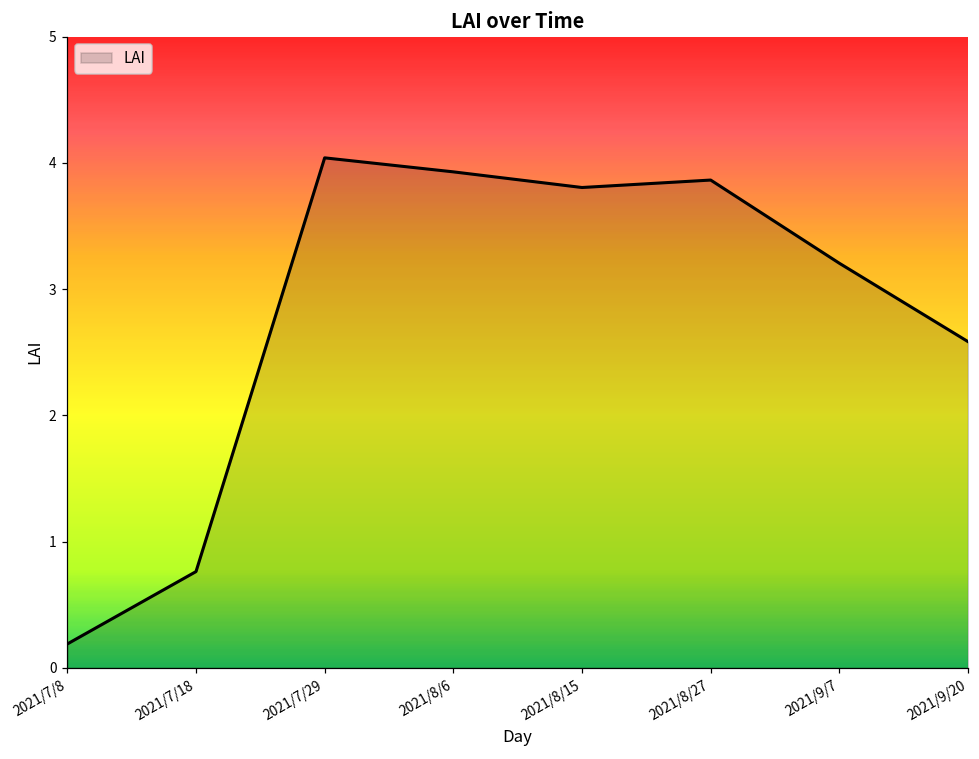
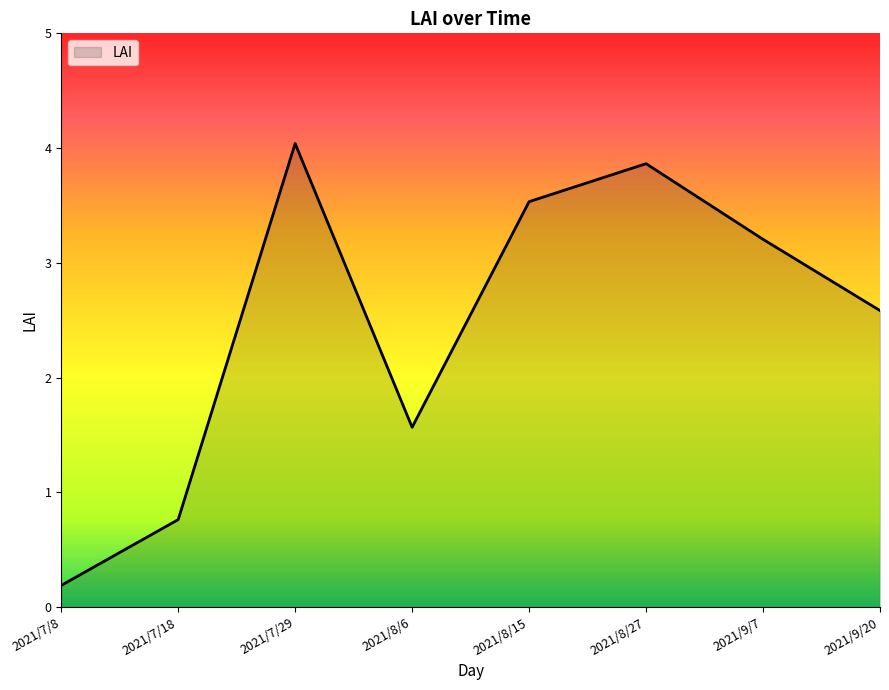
  {
    "2021/7/8": 0.19,
    "2021/7/18": 0.76,
    "2021/7/29": 4.04,
-   "2021/8/6": 3.93,
-   "2021/8/15": 3.81,
+   "2021/8/6": 1.57,
+   "2021/8/15": 3.53,
    "2021/8/27": 3.86,
    "2021/9/7": 3.21,
    "2021/9/20": 2.58
  }
